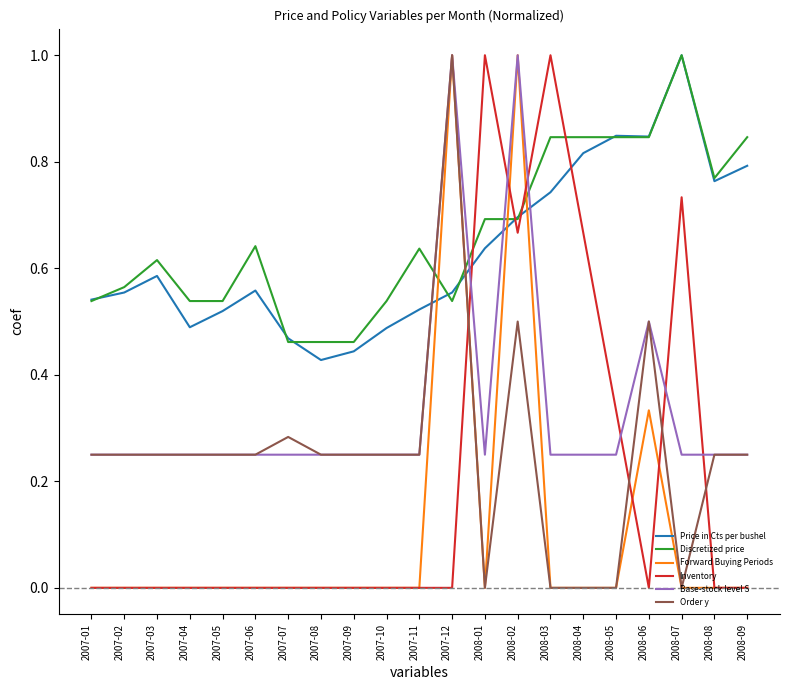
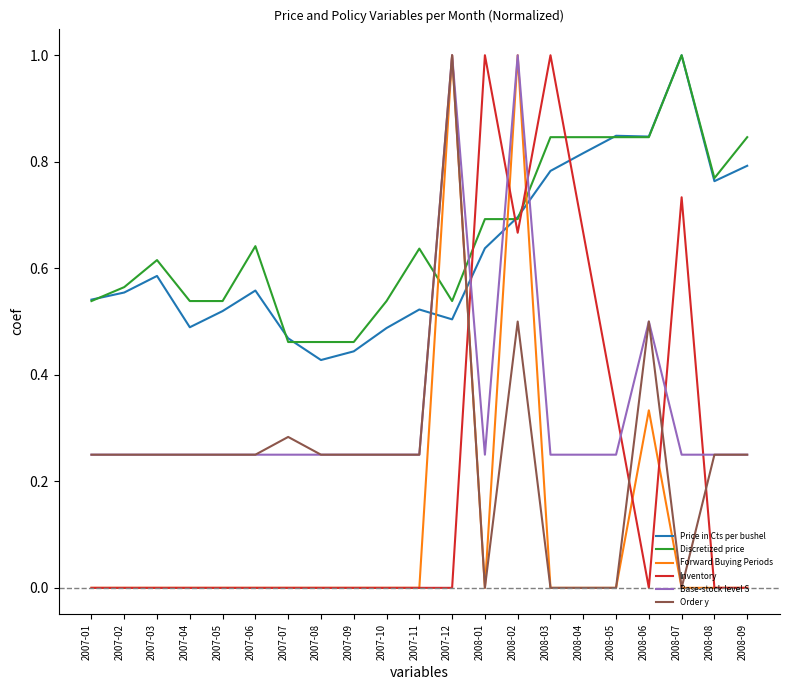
  {
    "Price in Cts per bushel": {
      "2007-02": 0.55,
      "2007-03": 0.59,
      "2007-04": 0.49,
      "2007-05": 0.52,
      "2007-06": 0.56,
      "2007-07": 0.47,
      "2007-08": 0.43,
      "2007-09": 0.44,
      "2007-10": 0.49,
      "2007-11": 0.52,
-     "2007-12": 0.55,
+     "2007-12": 0.50,
      "2008-01": 0.64,
-     "2008-03": 0.74,
+     "2008-03": 0.78,
      "2008-04": 0.82,
      "2008-08": 0.76,
      "2008-09": 0.79
    },
    "Discretized price": {
      "2007-02": 0.56,
      "2007-03": 0.62,
      "2007-04": 0.54,
      "2007-05": 0.54,
      "2007-06": 0.64,
      "2007-07": 0.46,
      "2007-08": 0.46,
      "2007-09": 0.46,
      "2007-10": 0.54,
      "2007-11": 0.64,
      "2007-12": 0.54,
      "2008-01": 0.69,
      "2008-03": 0.85,
      "2008-04": 0.85,
      "2008-08": 0.77,
      "2008-09": 0.85
    },
    "Forward Buying Periods": {
      "2008-06": 0.33
    },
    "Inventory": {
      "2007-12": 0.00,
      "2008-01": 1.00,
      "2008-02": 0.67,
      "2008-03": 1.00,
      "2008-04": 0.67,
      "2008-05": 0.33,
      "2008-06": 0.00,
      "2008-07": 0.73
    },
    "Base-stock level S": {
      "2007-07": 0.25,
      "2008-01": 0.25,
      "2008-03": 0.25,
      "2008-04": 0.25,
      "2008-05": 0.25,
      "2008-07": 0.25
    },
    "Order y": {
      "2007-07": 0.28,
      "2008-02": 0.50
    }
  }
